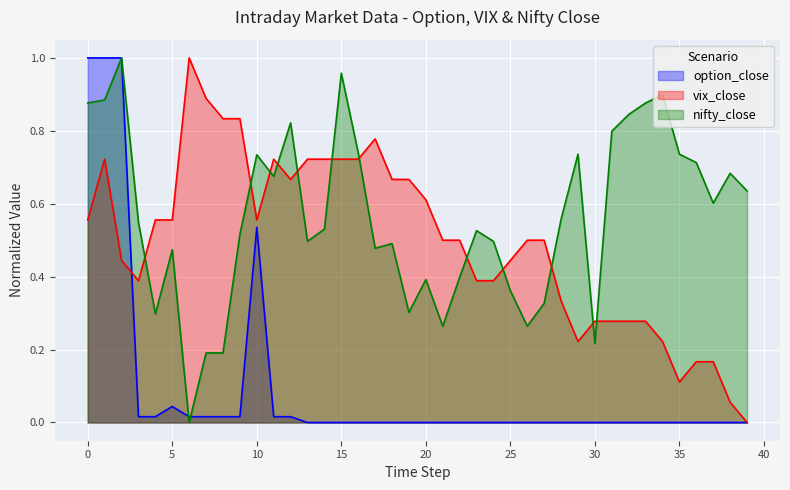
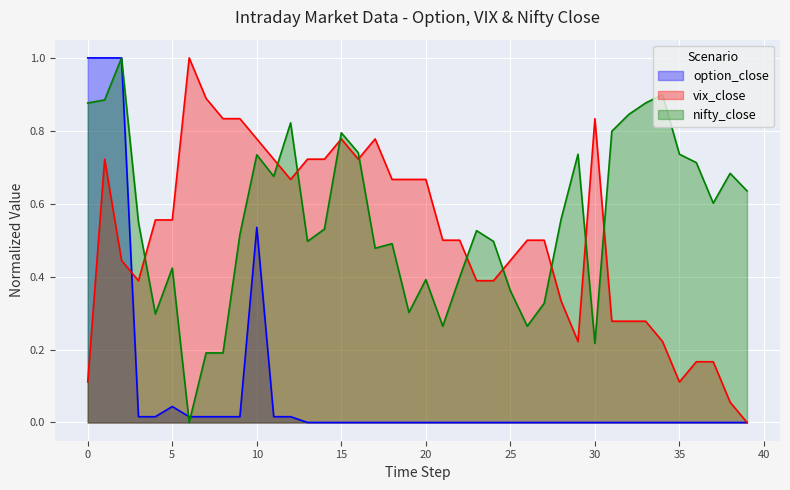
  {
    "option_close": {
      "0": 1.00,
      "5": 0.04,
      "10": 0.54,
      "15": 0.00,
      "20": 0.00,
      "25": 0.00,
      "30": 0.00,
      "35": 0.00
    },
    "vix_close": {
-     "0": 0.56,
+     "0": 0.11,
      "5": 0.56,
-     "10": 0.56,
-     "15": 0.72,
-     "20": 0.61,
+     "10": 0.78,
+     "15": 0.78,
+     "20": 0.67,
      "25": 0.44,
-     "30": 0.28,
+     "30": 0.83,
      "35": 0.11
    },
    "nifty_close": {
      "0": 0.88,
-     "5": 0.47,
+     "5": 0.42,
      "10": 0.73,
-     "15": 0.96,
+     "15": 0.79,
      "20": 0.39,
      "25": 0.36,
      "30": 0.22,
      "35": 0.74
    }
  }
